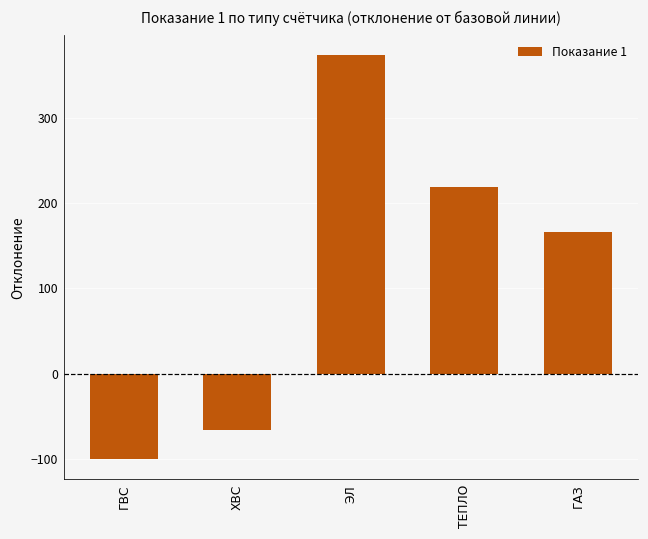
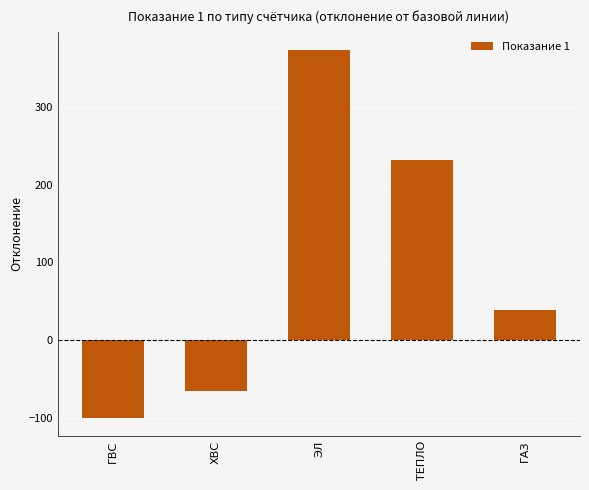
  {
    "ГВС": -100,
    "ХВС": -70,
    "ЭЛ": 370,
-   "ТЕПЛО": 220,
-   "ГАЗ": 170
+   "ТЕПЛО": 230,
+   "ГАЗ": 40
  }
